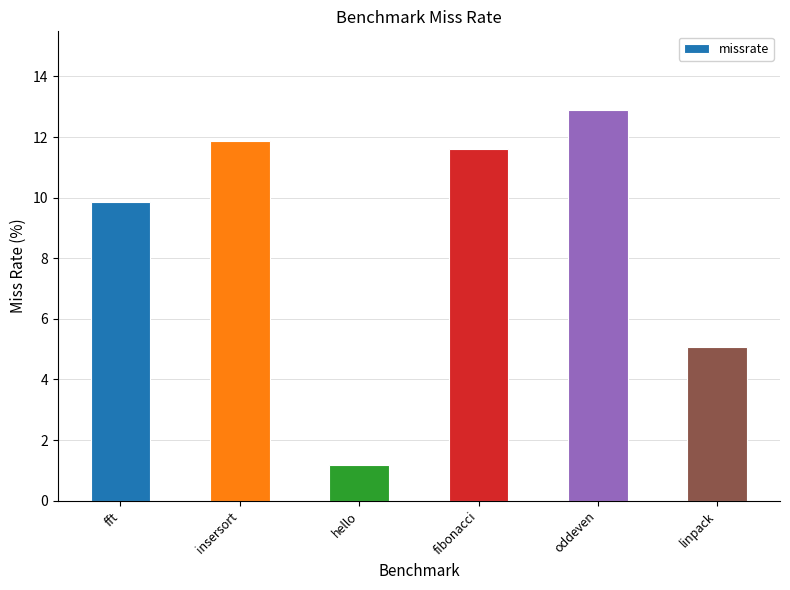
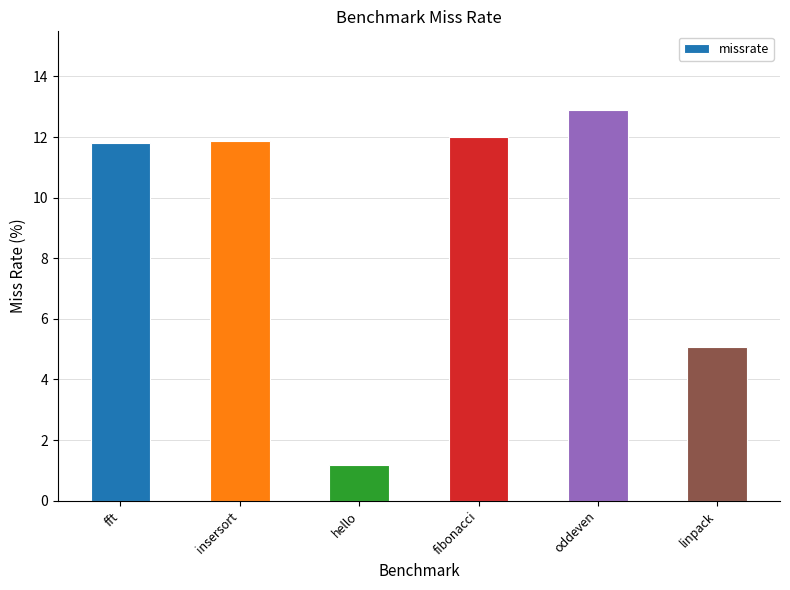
  {
-   "fft": 9.8,
+   "fft": 11.8,
    "insersort": 11.9,
    "hello": 1.2,
-   "fibonacci": 11.6,
+   "fibonacci": 12.0,
    "oddeven": 12.9,
    "linpack": 5.1
  }
